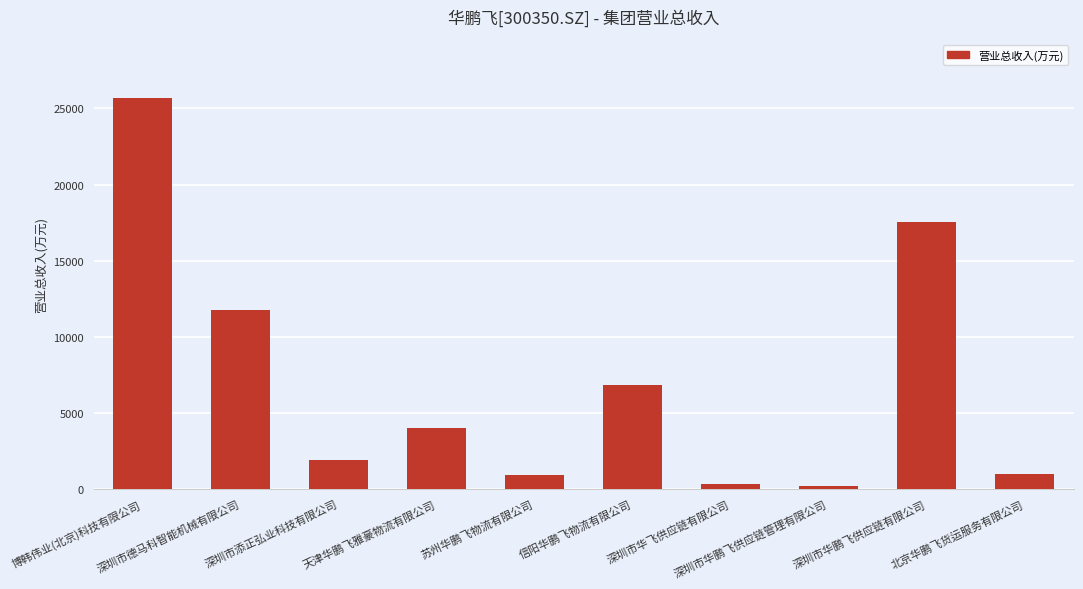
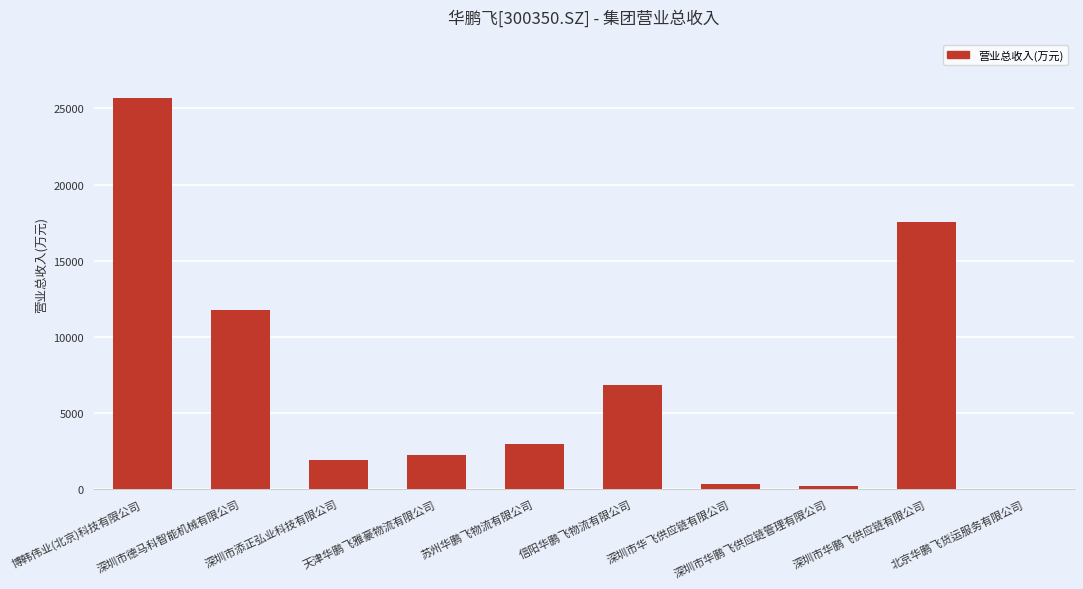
  {
    "博韩伟业(北京)科技有限公司": 25700,
    "深圳市德马科智能机械有限公司": 11800,
    "深圳市添正弘业科技有限公司": 1900,
-   "天津华鹏飞雅豪物流有限公司": 4000,
-   "苏州华鹏飞物流有限公司": 900,
+   "天津华鹏飞雅豪物流有限公司": 2200,
+   "苏州华鹏飞物流有限公司": 2900,
    "信阳华鹏飞物流有限公司": 6800,
    "深圳市华飞供应链有限公司": 400,
    "深圳市华鹏飞供应链管理有限公司": 200,
    "深圳市华鹏飞供应链有限公司": 17500,
-   "北京华鹏飞货运服务有限公司": 1000
+   "北京华鹏飞货运服务有限公司": 0
  }
